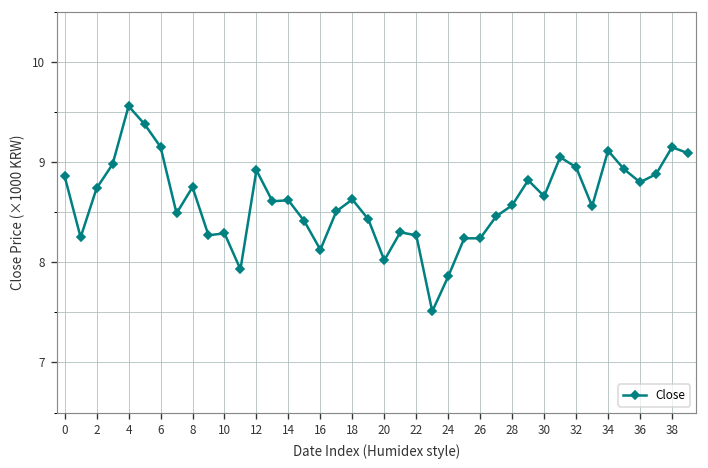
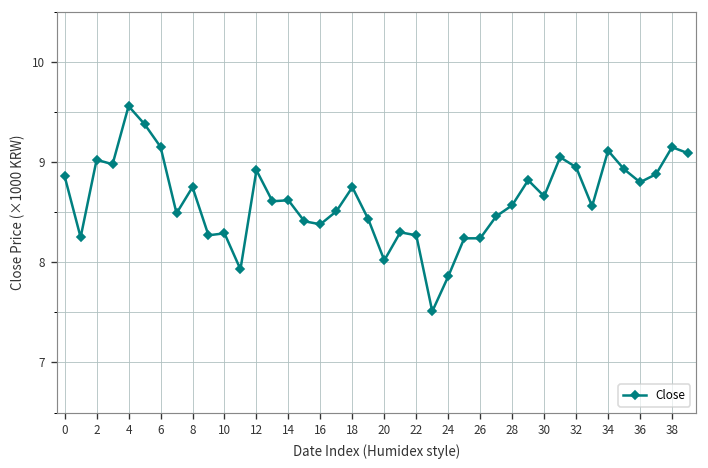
  {
    "0": 8.9,
-   "2": 8.7,
+   "2": 9.0,
    "4": 9.6,
    "6": 9.2,
    "8": 8.8,
    "10": 8.3,
    "12": 8.9,
    "14": 8.6,
-   "16": 8.1,
-   "18": 8.6,
+   "16": 8.4,
+   "18": 8.8,
    "20": 8.0,
    "22": 8.3,
    "24": 7.9,
    "26": 8.2,
    "28": 8.6,
    "30": 8.7,
    "32": 9.0,
    "34": 9.1,
    "36": 8.8,
    "38": 9.2
  }
